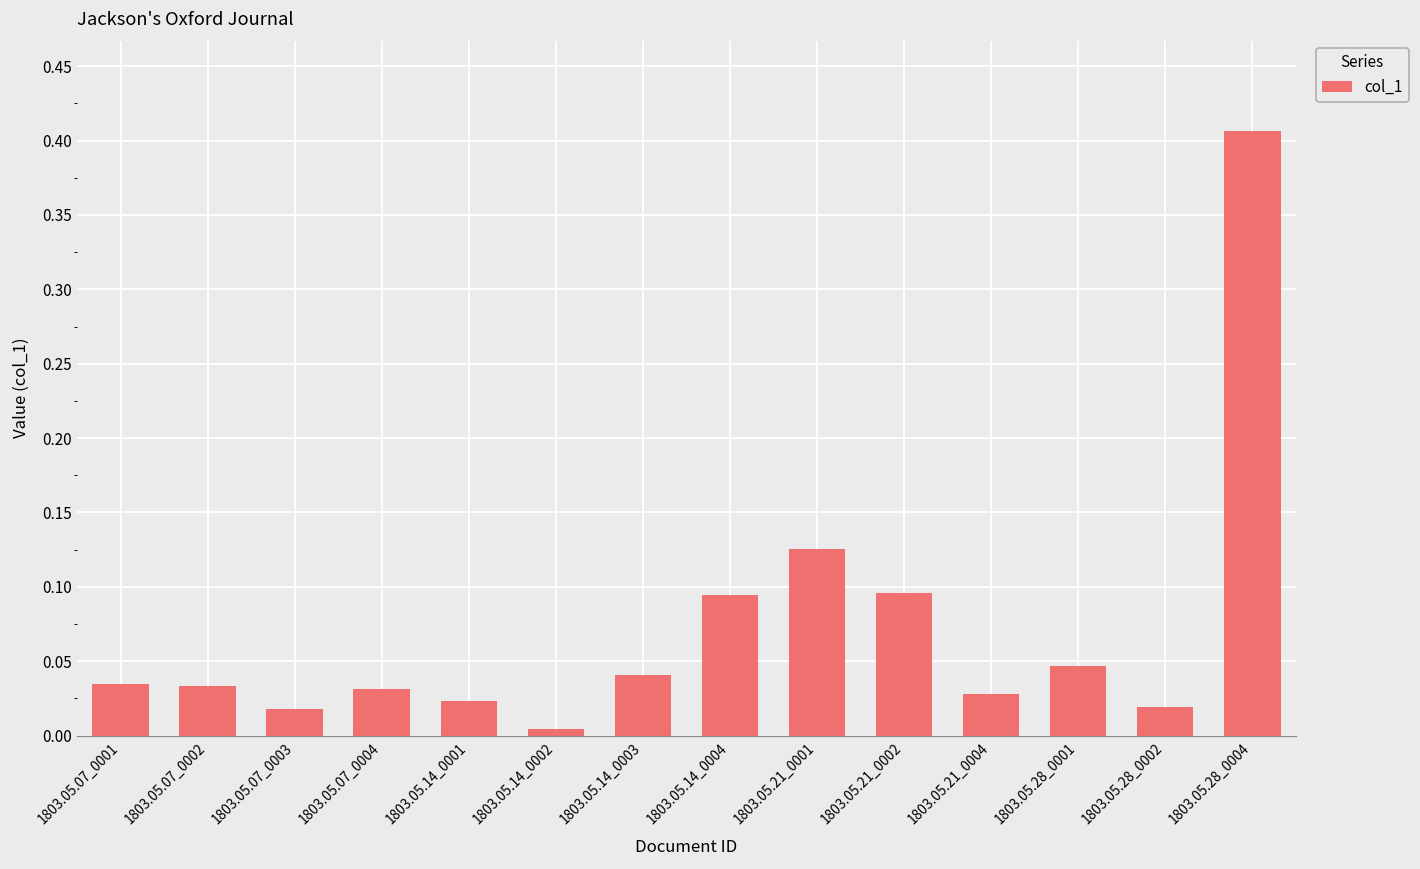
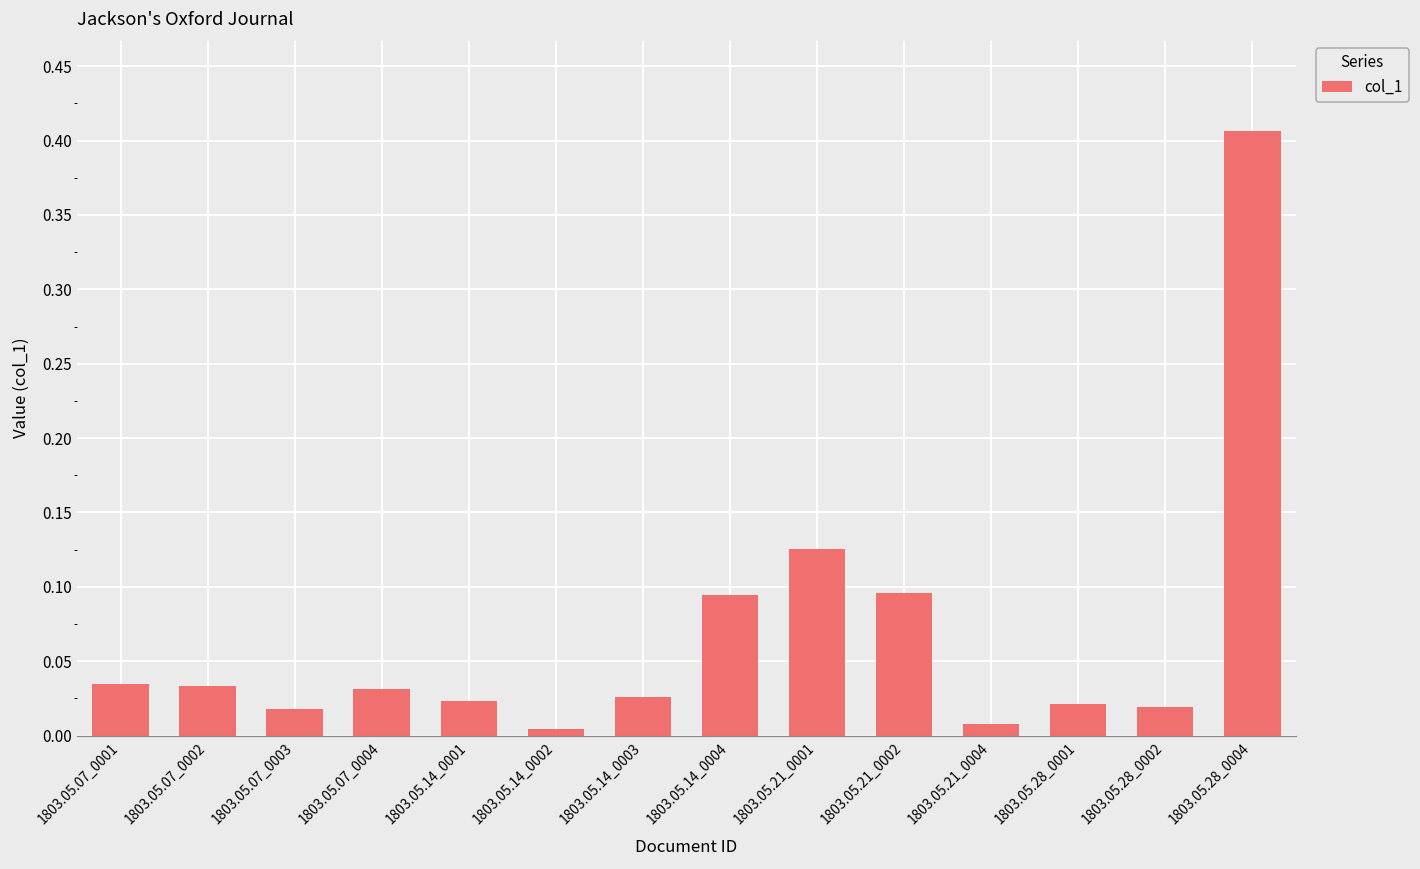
  {
    "1803.05.07_0001": 0.034,
    "1803.05.07_0002": 0.033,
    "1803.05.07_0003": 0.018,
    "1803.05.07_0004": 0.032,
    "1803.05.14_0001": 0.023,
    "1803.05.14_0002": 0.005,
-   "1803.05.14_0003": 0.041,
+   "1803.05.14_0003": 0.026,
    "1803.05.14_0004": 0.095,
    "1803.05.21_0001": 0.126,
    "1803.05.21_0002": 0.096,
-   "1803.05.21_0004": 0.028,
-   "1803.05.28_0001": 0.047,
+   "1803.05.21_0004": 0.008,
+   "1803.05.28_0001": 0.022,
    "1803.05.28_0002": 0.019,
    "1803.05.28_0004": 0.406
  }
